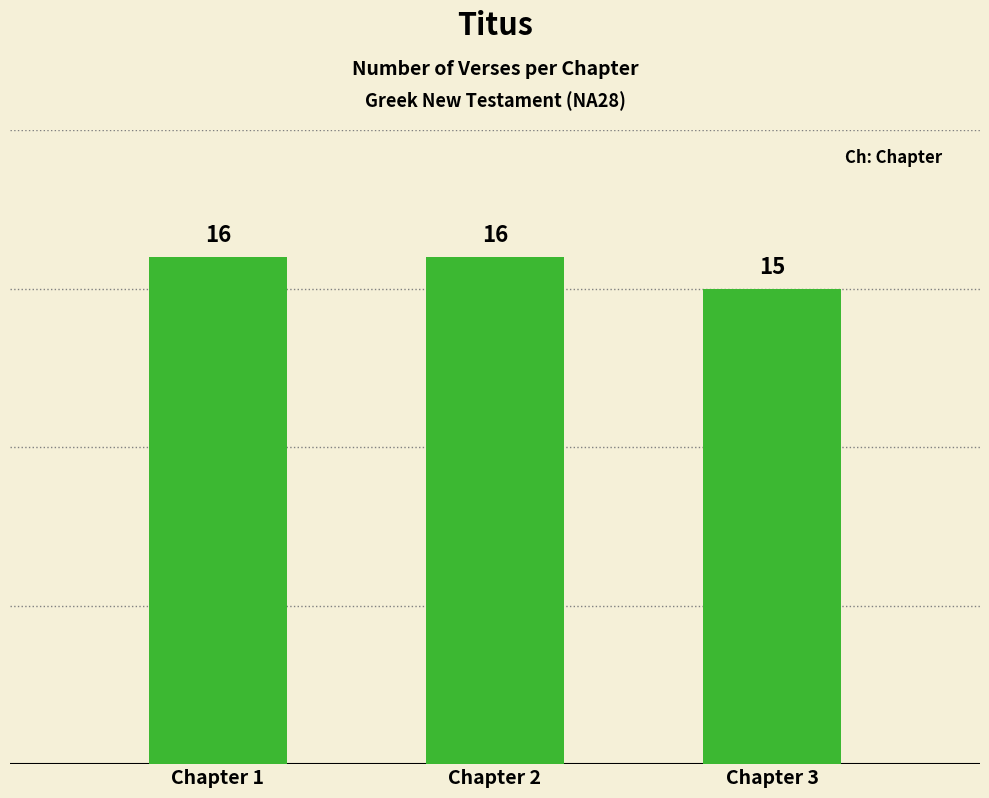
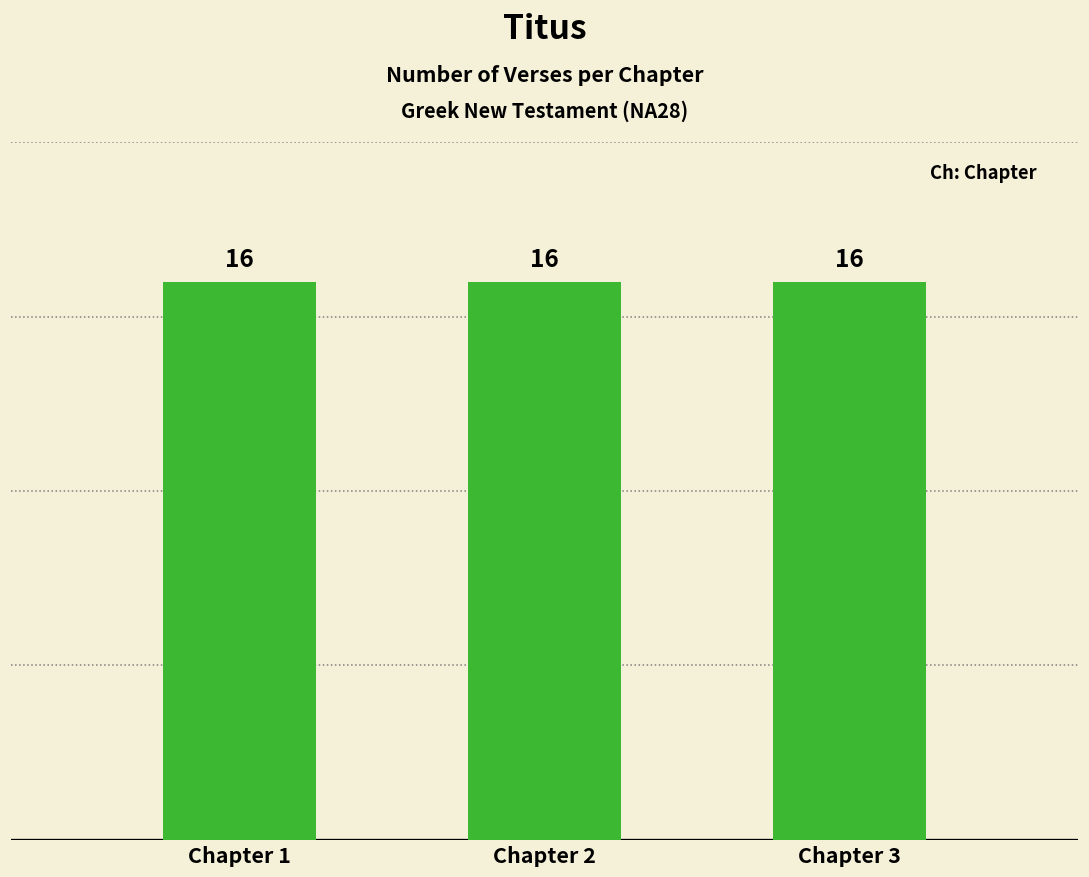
  {
    "Chapter 1": 16,
    "Chapter 2": 16,
-   "Chapter 3": 15
+   "Chapter 3": 16
  }
